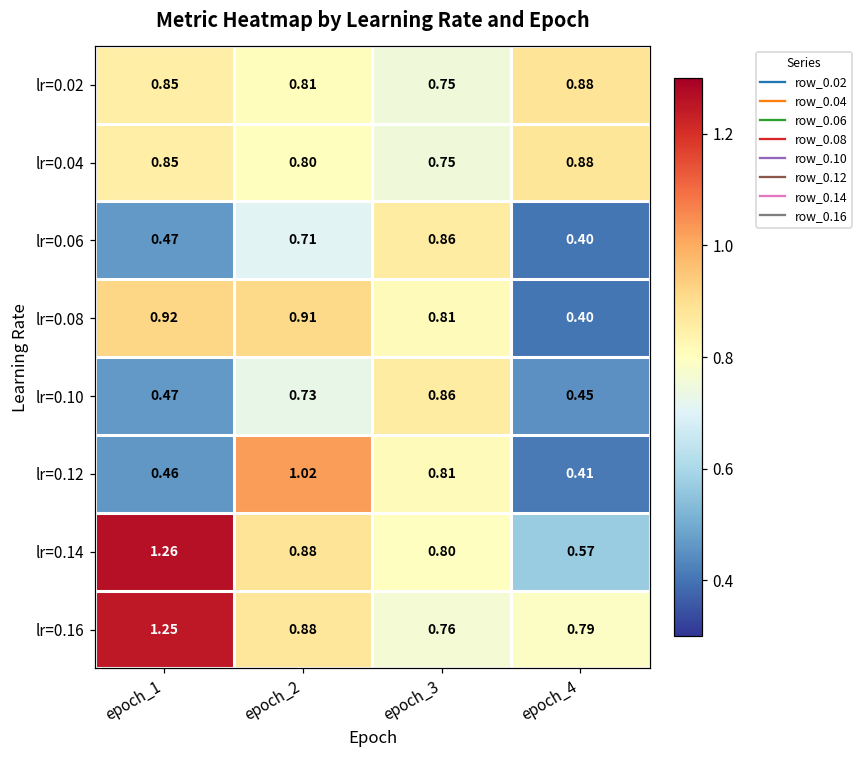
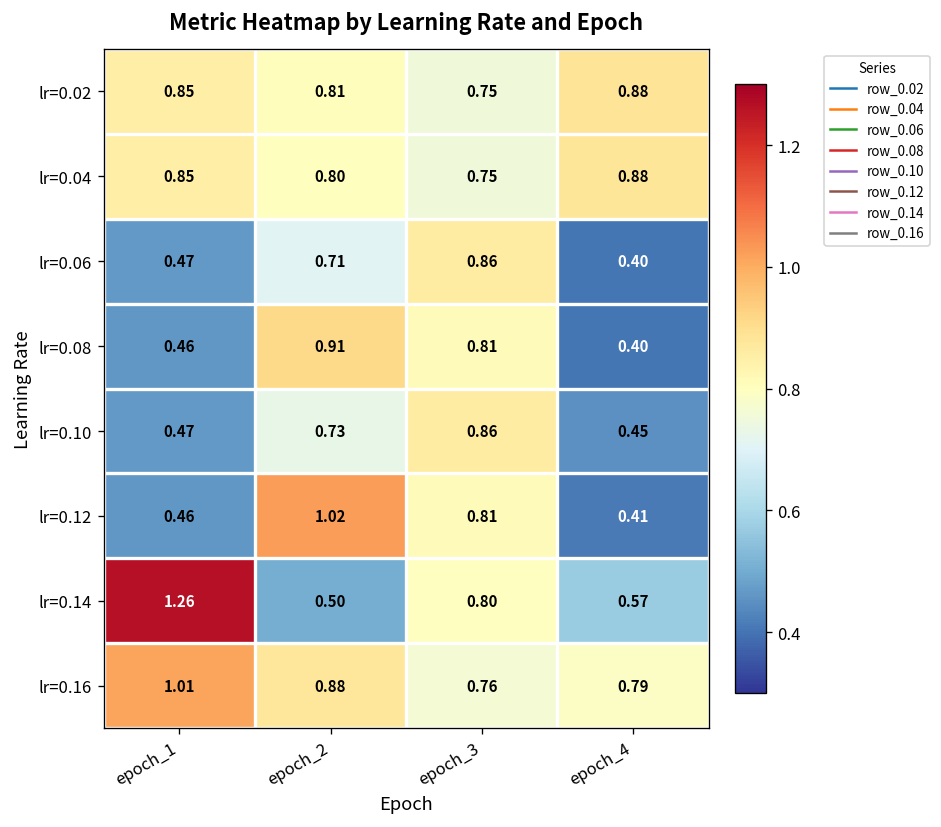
  {
    "lr=0.02": {
      "epoch_1": 0.85,
      "epoch_2": 0.81,
      "epoch_3": 0.75,
      "epoch_4": 0.88
    },
    "lr=0.04": {
      "epoch_1": 0.85,
      "epoch_2": 0.80,
      "epoch_3": 0.75,
      "epoch_4": 0.88
    },
    "lr=0.06": {
      "epoch_1": 0.47,
      "epoch_2": 0.71,
      "epoch_3": 0.86,
      "epoch_4": 0.40
    },
    "lr=0.08": {
-     "epoch_1": 0.92,
+     "epoch_1": 0.46,
      "epoch_2": 0.91,
      "epoch_3": 0.81,
      "epoch_4": 0.40
    },
    "lr=0.10": {
      "epoch_1": 0.47,
      "epoch_2": 0.73,
      "epoch_3": 0.86,
      "epoch_4": 0.45
    },
    "lr=0.12": {
      "epoch_1": 0.46,
      "epoch_2": 1.02,
      "epoch_3": 0.81,
      "epoch_4": 0.41
    },
    "lr=0.14": {
      "epoch_1": 1.26,
-     "epoch_2": 0.88,
+     "epoch_2": 0.50,
      "epoch_3": 0.80,
      "epoch_4": 0.57
    },
    "lr=0.16": {
-     "epoch_1": 1.25,
+     "epoch_1": 1.01,
      "epoch_2": 0.88,
      "epoch_3": 0.76,
      "epoch_4": 0.79
    }
  }
